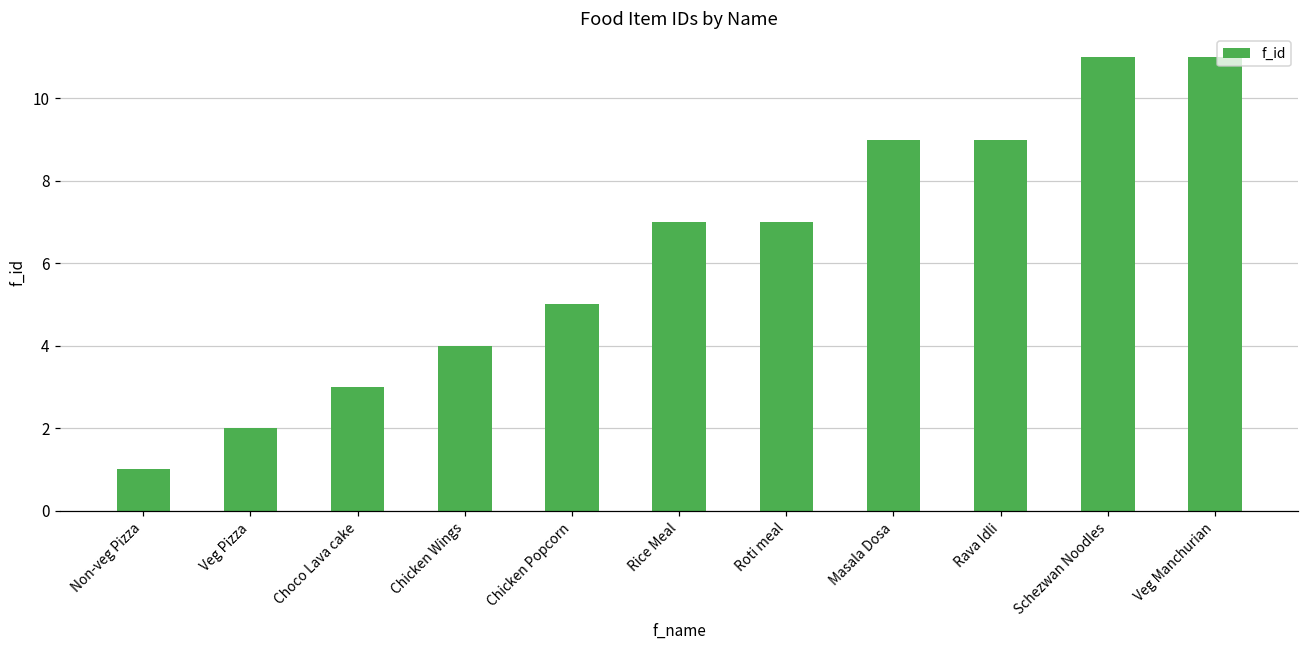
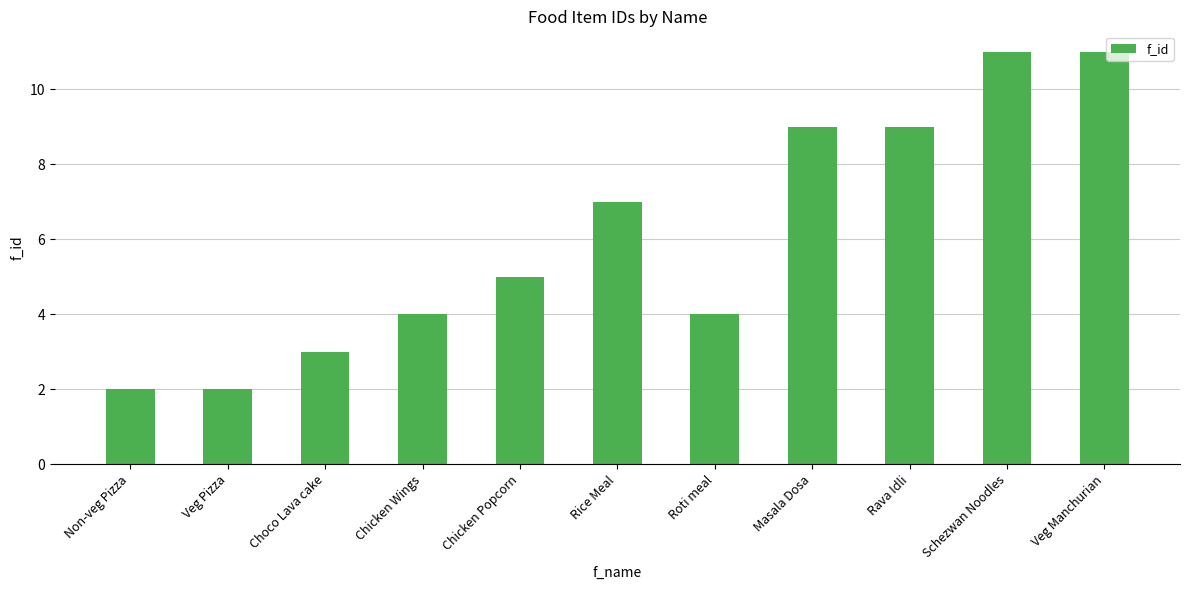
  {
-   "Non-veg Pizza": 1,
+   "Non-veg Pizza": 2,
    "Veg Pizza": 2,
    "Choco Lava cake": 3,
    "Chicken Wings": 4,
    "Chicken Popcorn": 5,
    "Rice Meal": 7,
-   "Roti meal": 7,
+   "Roti meal": 4,
    "Masala Dosa": 9,
    "Rava Idli": 9,
    "Schezwan Noodles": 11,
    "Veg Manchurian": 11
  }
